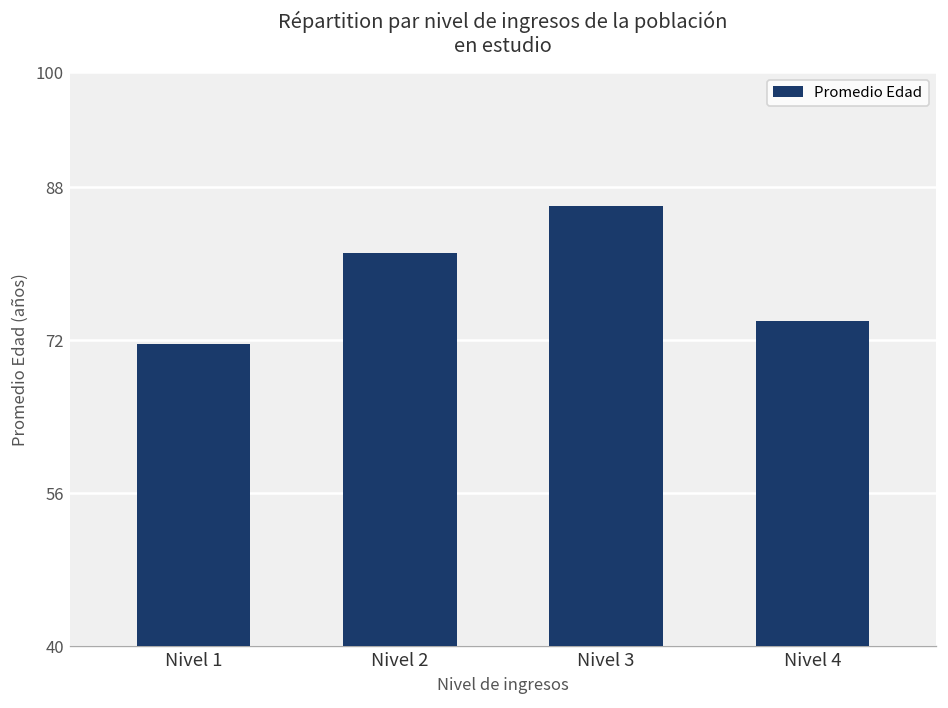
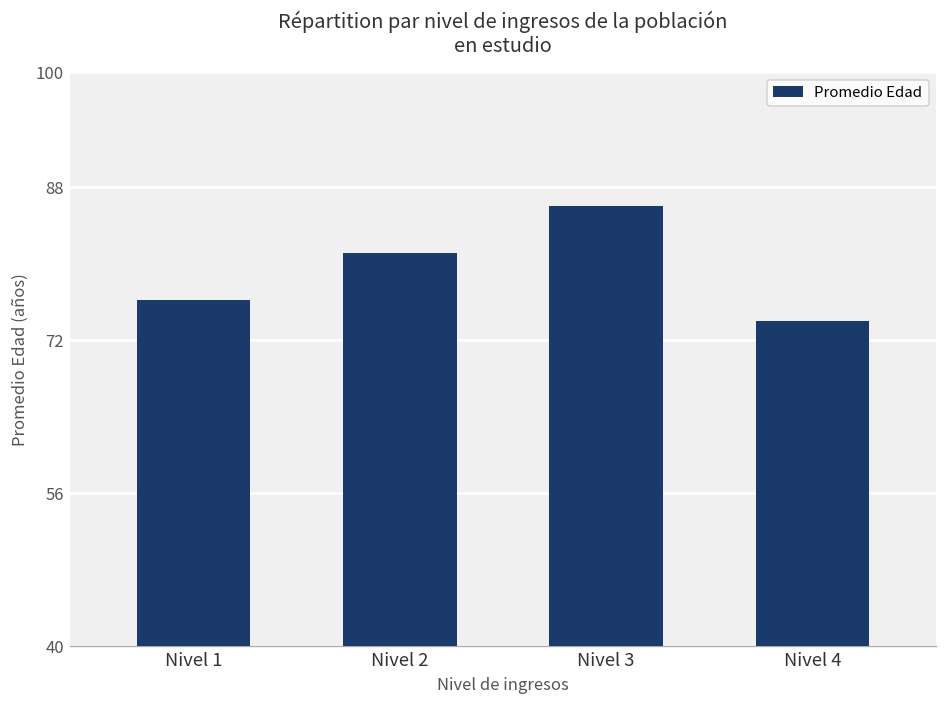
  {
-   "Nivel 1": 72,
+   "Nivel 1": 76,
    "Nivel 2": 81,
    "Nivel 3": 86,
    "Nivel 4": 74
  }
